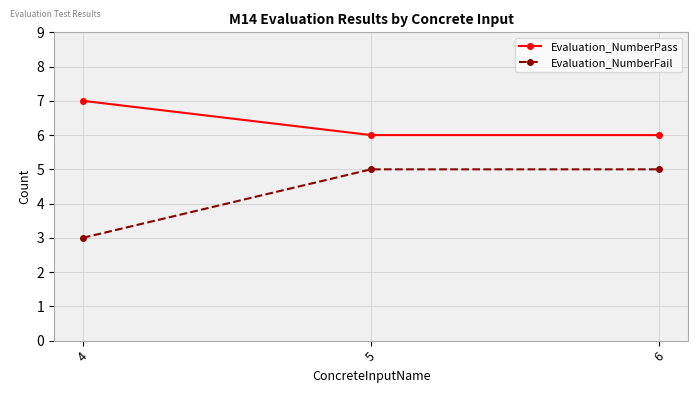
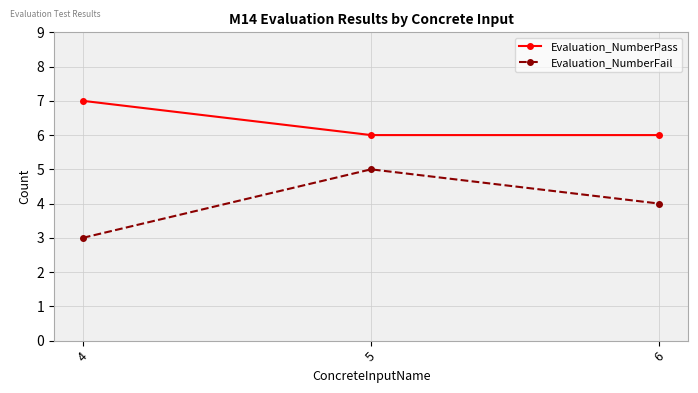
  {
    "Evaluation_NumberPass": {
      "4": 7,
      "5": 6,
      "6": 6
    },
    "Evaluation_NumberFail": {
      "4": 3,
      "5": 5,
-     "6": 5
+     "6": 4
    }
  }
